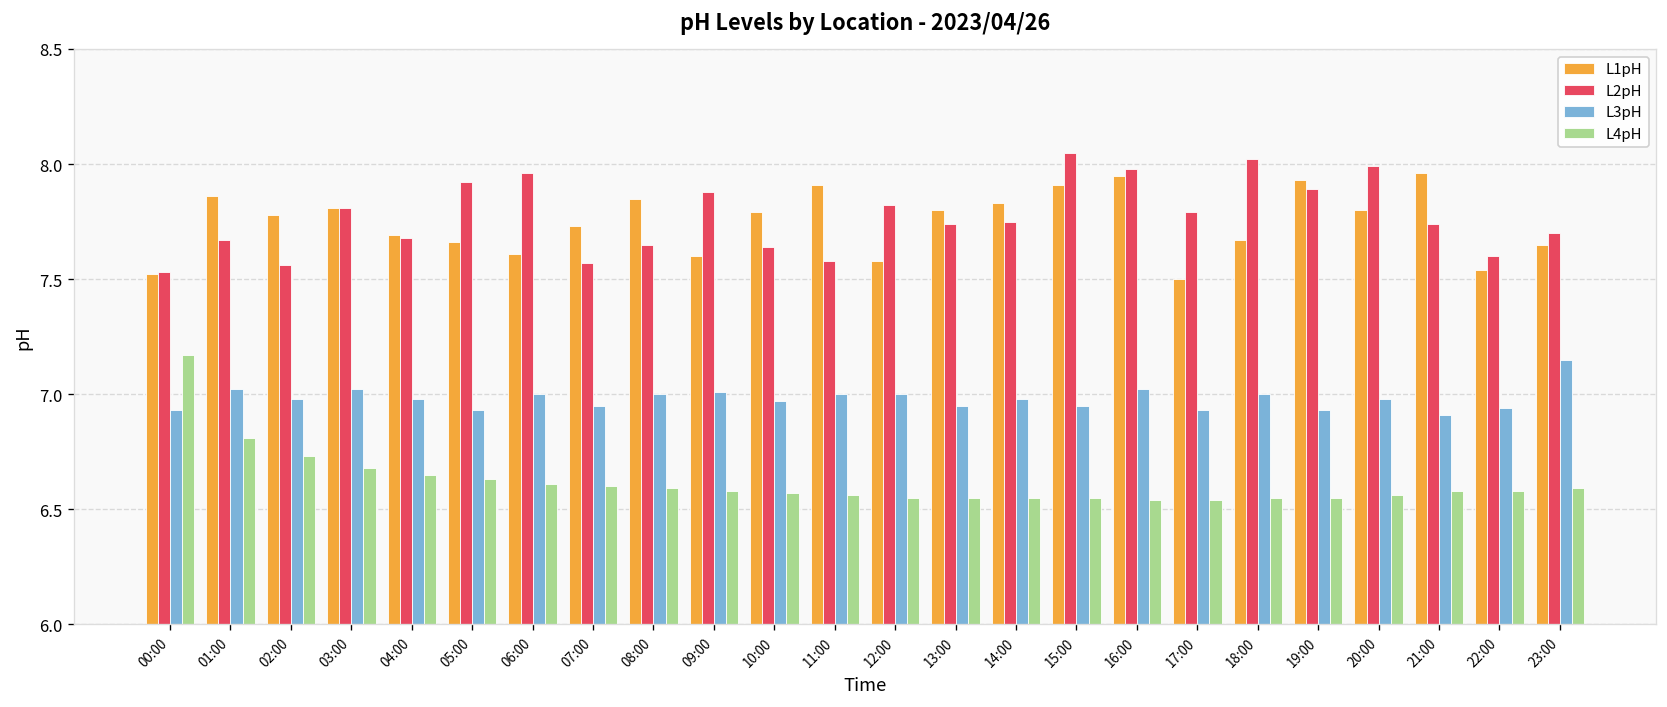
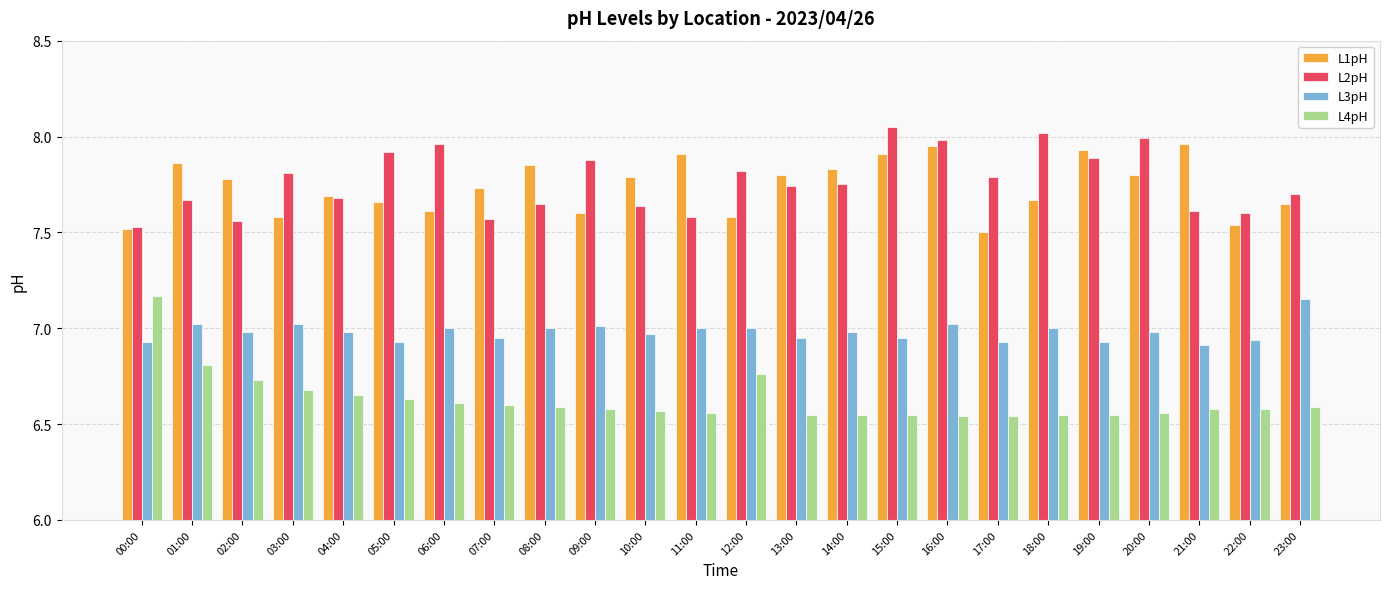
  {
    "L1pH": {
      "00:00": 7.52,
      "01:00": 7.86,
      "02:00": 7.78,
-     "03:00": 7.81,
+     "03:00": 7.58,
      "04:00": 7.69,
      "05:00": 7.66,
      "06:00": 7.61,
      "07:00": 7.73,
      "08:00": 7.85,
      "09:00": 7.60,
      "10:00": 7.79,
      "11:00": 7.91,
      "12:00": 7.58,
      "13:00": 7.80,
      "14:00": 7.83,
      "15:00": 7.91,
      "16:00": 7.95,
      "17:00": 7.50,
      "18:00": 7.67,
      "19:00": 7.93,
      "20:00": 7.80,
      "21:00": 7.96,
      "22:00": 7.54,
      "23:00": 7.65
    },
    "L2pH": {
      "00:00": 7.53,
      "01:00": 7.67,
      "02:00": 7.56,
      "03:00": 7.81,
      "04:00": 7.68,
      "05:00": 7.92,
      "06:00": 7.96,
      "07:00": 7.57,
      "08:00": 7.65,
      "09:00": 7.88,
      "10:00": 7.64,
      "11:00": 7.58,
      "12:00": 7.82,
      "13:00": 7.74,
      "14:00": 7.75,
      "15:00": 8.05,
      "16:00": 7.98,
      "17:00": 7.79,
      "18:00": 8.02,
      "19:00": 7.89,
      "20:00": 7.99,
-     "21:00": 7.74,
+     "21:00": 7.61,
      "22:00": 7.60,
      "23:00": 7.70
    },
    "L3pH": {
      "00:00": 6.93,
      "01:00": 7.02,
      "02:00": 6.98,
      "03:00": 7.02,
      "04:00": 6.98,
      "05:00": 6.93,
      "06:00": 7.00,
      "07:00": 6.95,
      "08:00": 7.00,
      "09:00": 7.01,
      "10:00": 6.97,
      "11:00": 7.00,
      "12:00": 7.00,
      "13:00": 6.95,
      "14:00": 6.98,
      "15:00": 6.95,
      "16:00": 7.02,
      "17:00": 6.93,
      "18:00": 7.00,
      "19:00": 6.93,
      "20:00": 6.98,
      "21:00": 6.91,
      "22:00": 6.94,
      "23:00": 7.15
    },
    "L4pH": {
      "00:00": 7.17,
      "01:00": 6.81,
      "02:00": 6.73,
      "03:00": 6.68,
      "04:00": 6.65,
      "05:00": 6.63,
      "06:00": 6.61,
      "07:00": 6.60,
      "08:00": 6.59,
      "09:00": 6.58,
      "10:00": 6.57,
      "11:00": 6.56,
-     "12:00": 6.55,
+     "12:00": 6.76,
      "13:00": 6.55,
      "14:00": 6.55,
      "15:00": 6.55,
      "16:00": 6.54,
      "17:00": 6.54,
      "18:00": 6.55,
      "19:00": 6.55,
      "20:00": 6.56,
      "21:00": 6.58,
      "22:00": 6.58,
      "23:00": 6.59
    }
  }
